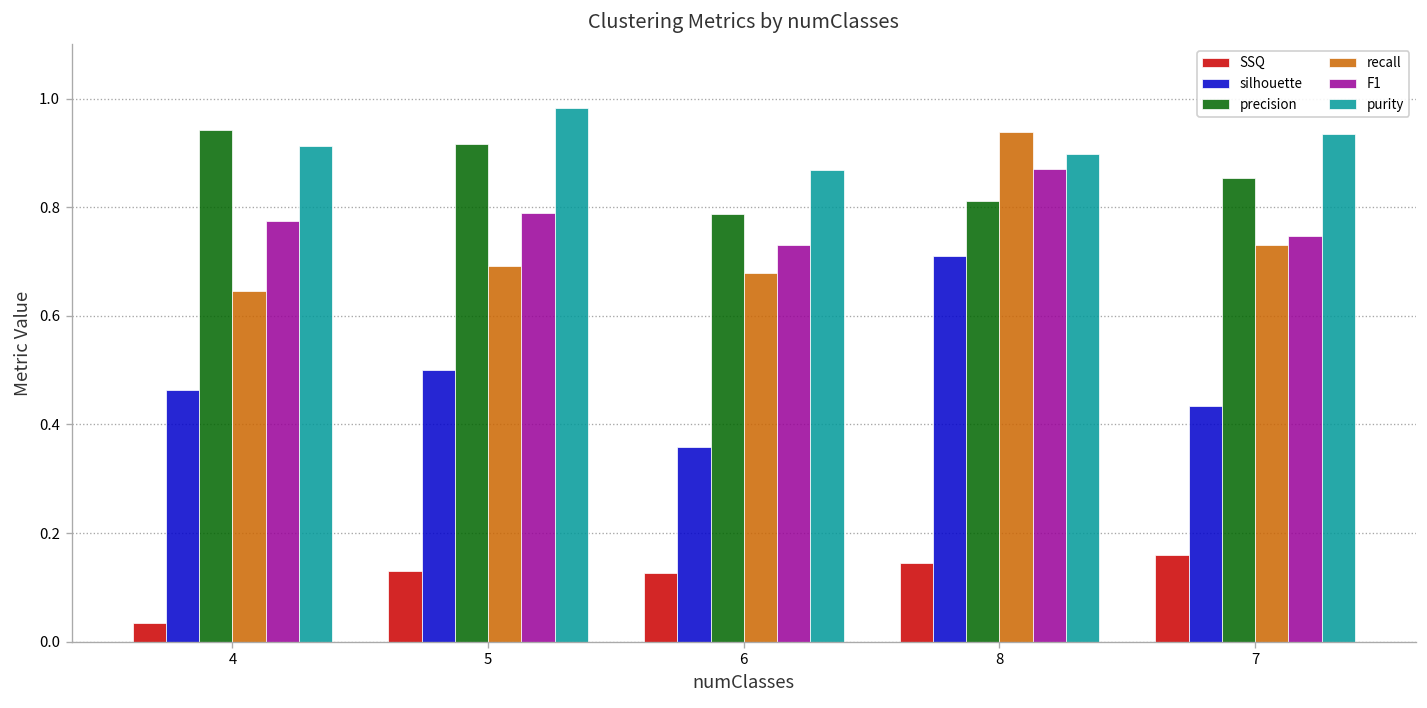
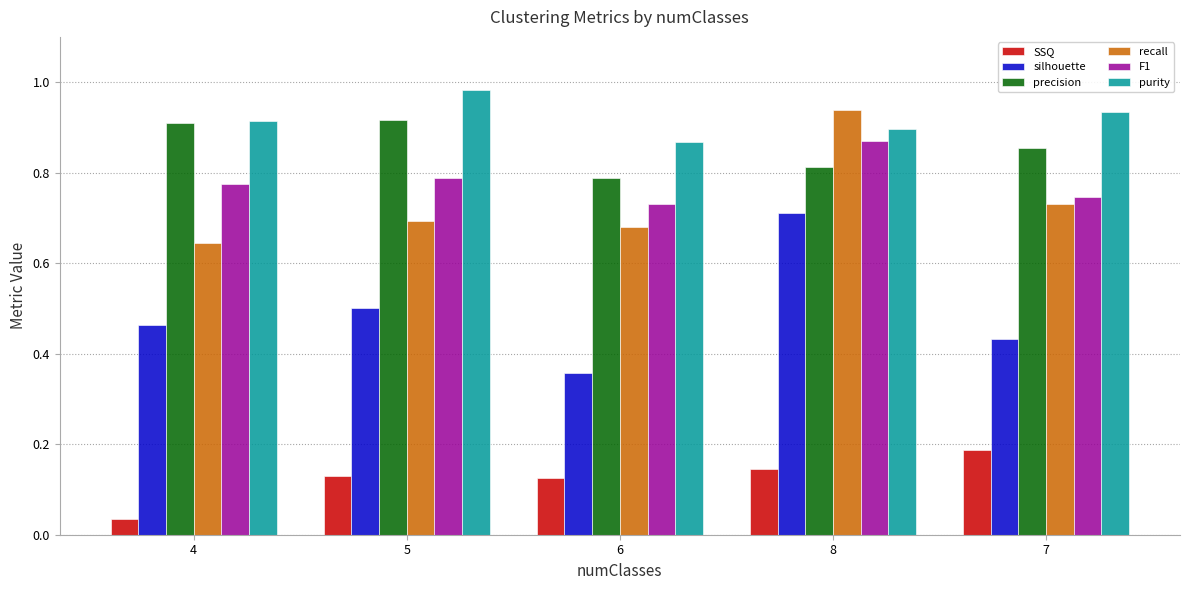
  {
    "SSQ": {
      "4": 0.03,
      "5": 0.13,
      "6": 0.13,
      "8": 0.15,
-     "7": 0.16
+     "7": 0.19
    },
    "silhouette": {
      "4": 0.46,
      "5": 0.50,
      "6": 0.36,
      "8": 0.71,
      "7": 0.43
    },
    "precision": {
-     "4": 0.94,
+     "4": 0.91,
      "5": 0.92,
      "6": 0.79,
      "8": 0.81,
      "7": 0.85
    },
    "recall": {
      "4": 0.65,
      "5": 0.69,
      "6": 0.68,
      "8": 0.94,
      "7": 0.73
    },
    "F1": {
      "4": 0.77,
      "5": 0.79,
      "6": 0.73,
      "8": 0.87,
      "7": 0.75
    },
    "purity": {
      "4": 0.91,
      "5": 0.98,
      "6": 0.87,
      "8": 0.90,
      "7": 0.93
    }
  }
